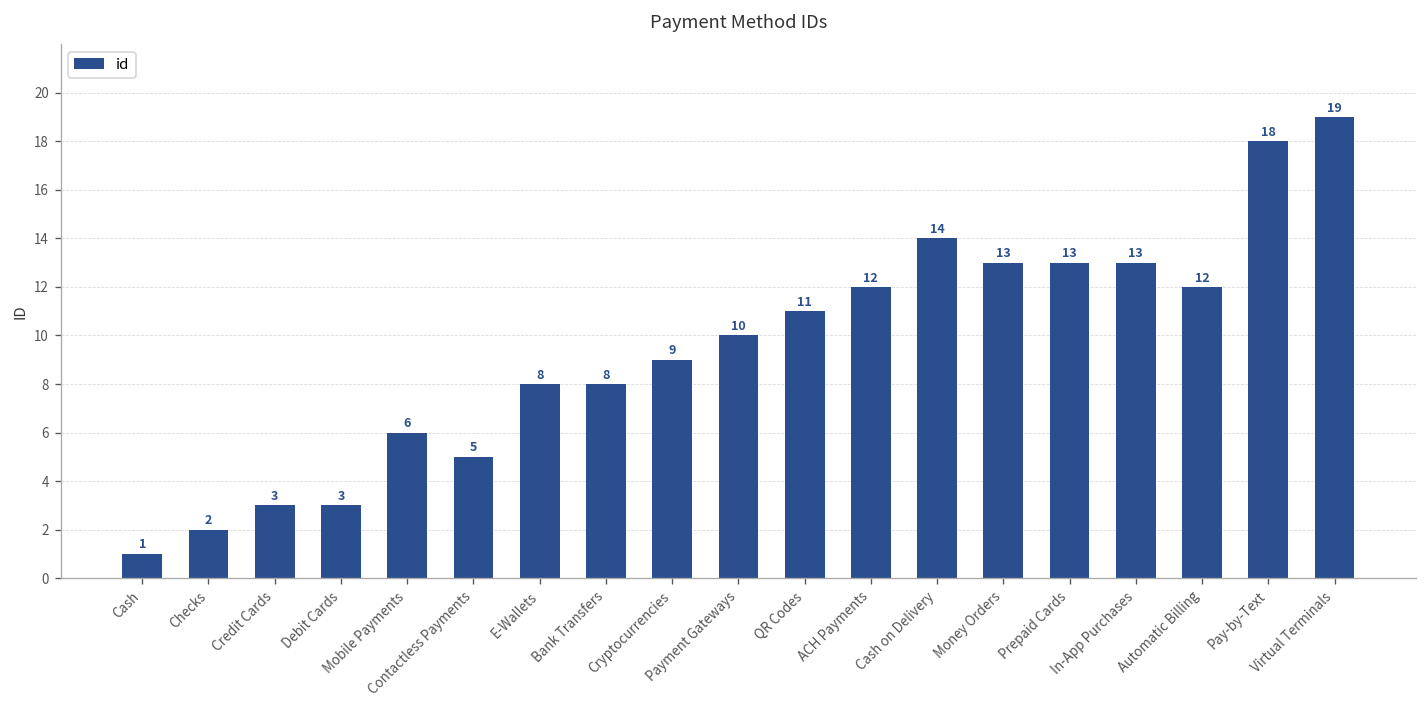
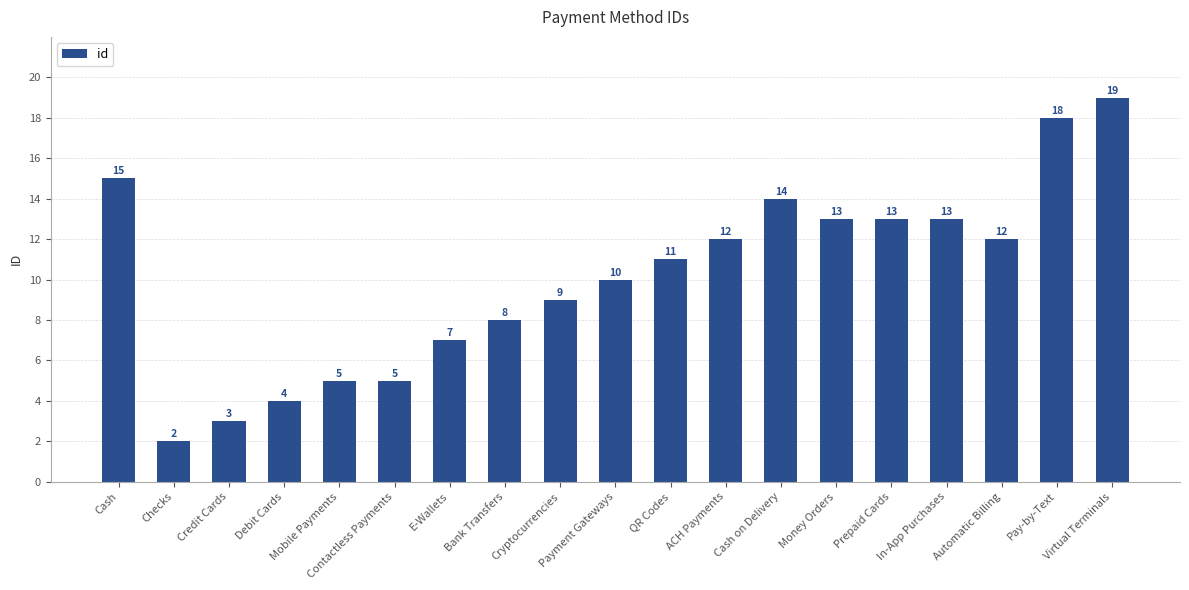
  {
-   "Cash": 1,
+   "Cash": 15,
    "Checks": 2,
    "Credit Cards": 3,
-   "Debit Cards": 3,
-   "Mobile Payments": 6,
+   "Debit Cards": 4,
+   "Mobile Payments": 5,
    "Contactless Payments": 5,
-   "E-Wallets": 8,
+   "E-Wallets": 7,
    "Bank Transfers": 8,
    "Cryptocurrencies": 9,
    "Payment Gateways": 10,
    "QR Codes": 11,
    "ACH Payments": 12,
    "Cash on Delivery": 14,
    "Money Orders": 13,
    "Prepaid Cards": 13,
    "In-App Purchases": 13,
    "Automatic Billing": 12,
    "Pay-by-Text": 18,
    "Virtual Terminals": 19
  }
